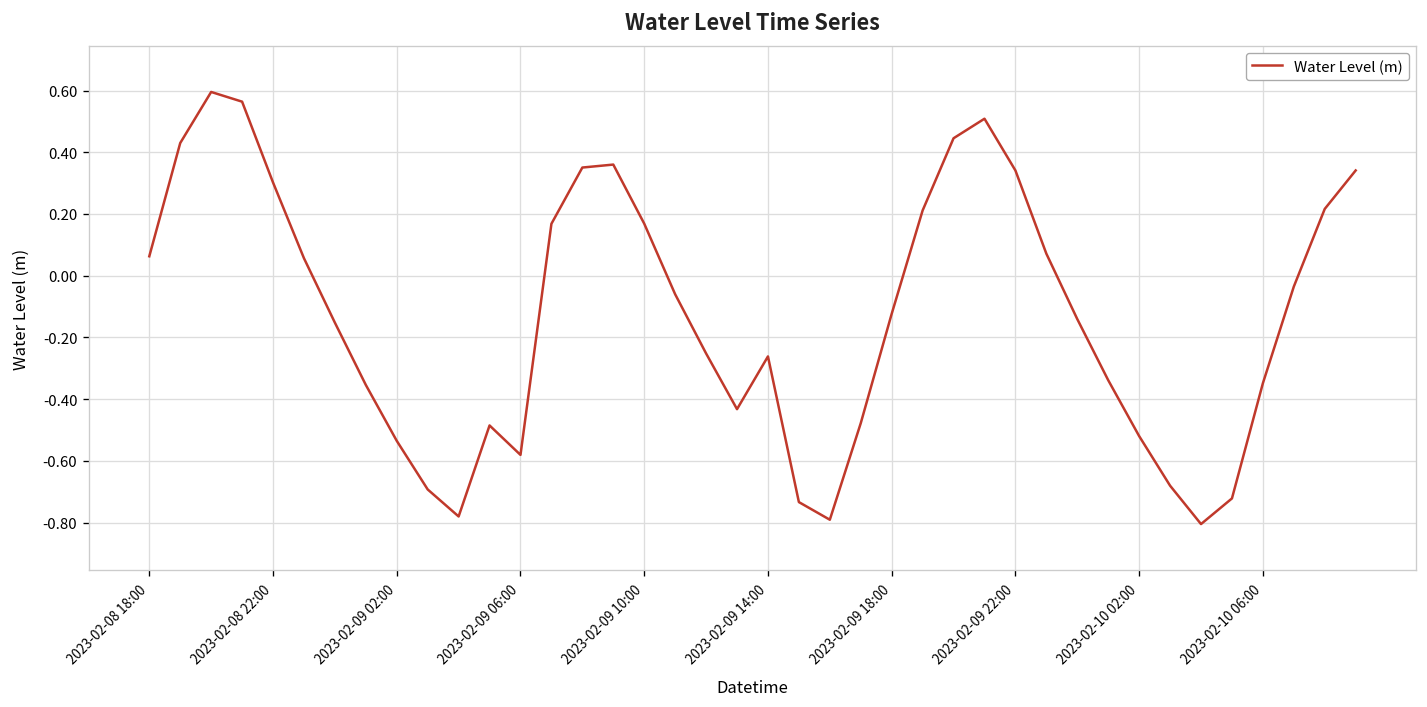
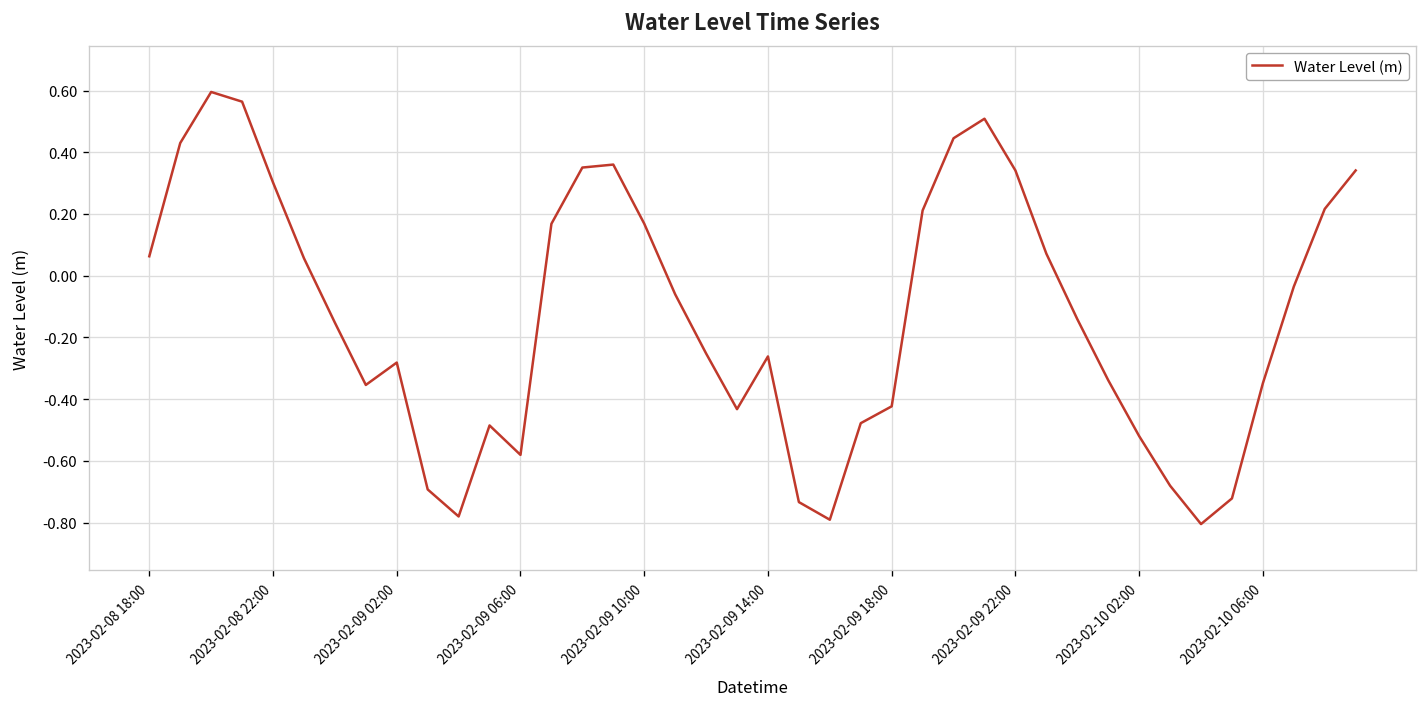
  {
    "2023-02-08 18:00": 0.06,
    "2023-02-08 22:00": 0.30,
-   "2023-02-09 02:00": -0.54,
+   "2023-02-09 02:00": -0.28,
    "2023-02-09 06:00": -0.58,
    "2023-02-09 10:00": 0.17,
    "2023-02-09 14:00": -0.26,
-   "2023-02-09 18:00": -0.12,
+   "2023-02-09 18:00": -0.42,
    "2023-02-09 22:00": 0.34,
    "2023-02-10 02:00": -0.52,
    "2023-02-10 06:00": -0.35
  }
